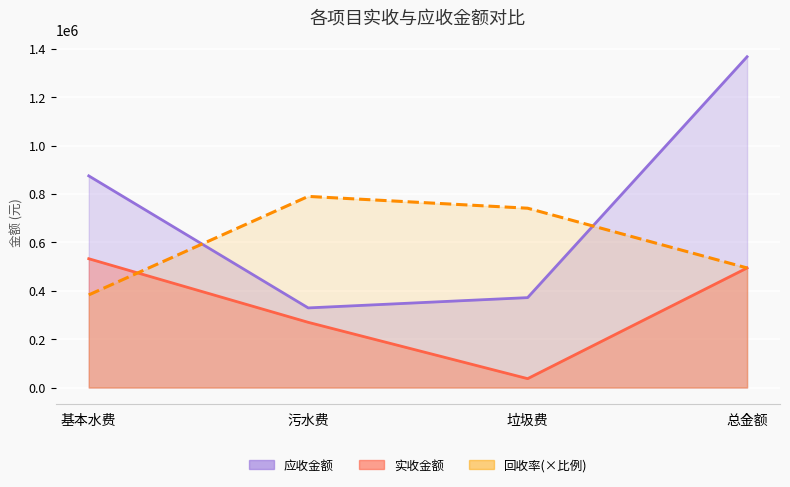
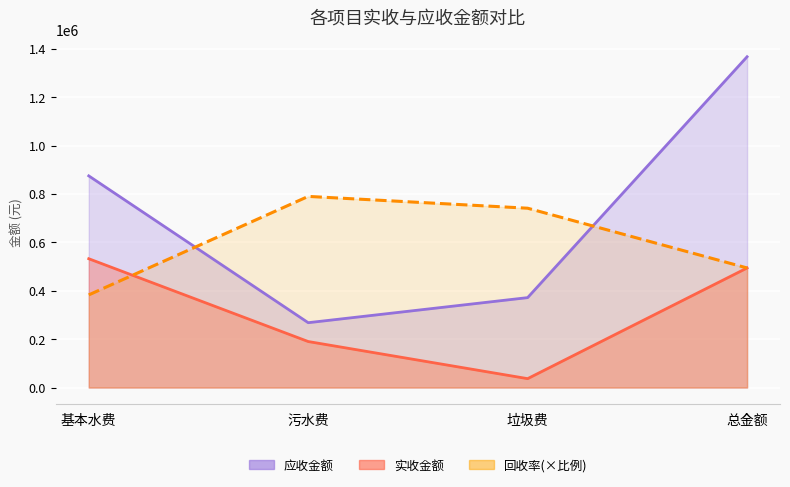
  {
    "应收金额": {
      "基本水费": 880000,
-     "污水费": 330000,
+     "污水费": 270000,
      "垃圾费": 370000,
      "总金额": 1370000
    },
    "实收金额": {
      "基本水费": 530000,
-     "污水费": 270000,
+     "污水费": 190000,
      "垃圾费": 40000
    },
    "回收率(×比例)": {
      "基本水费": 380000,
      "污水费": 790000,
      "垃圾费": 740000
    }
  }
